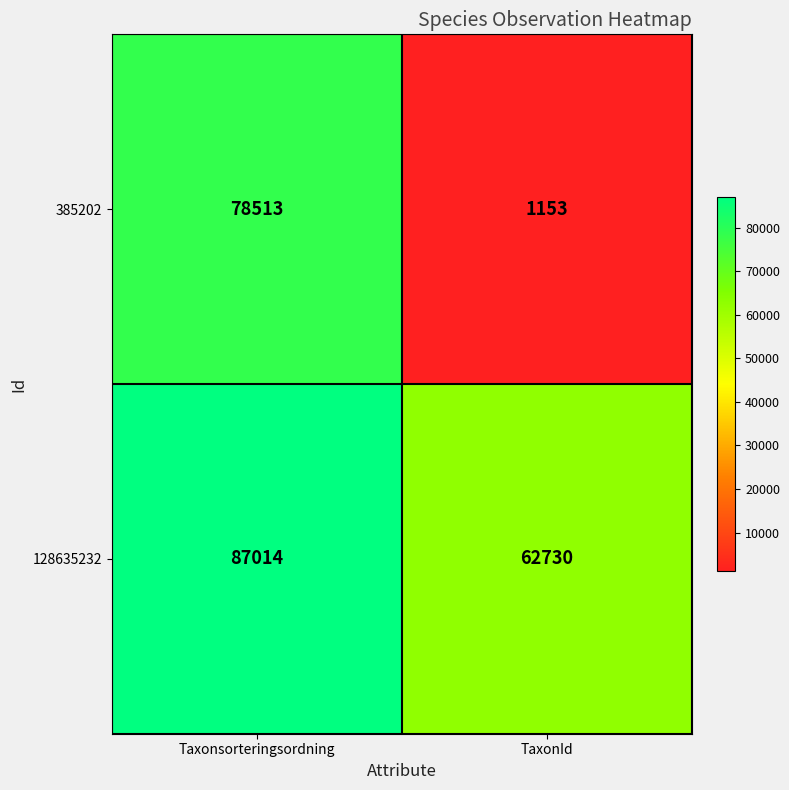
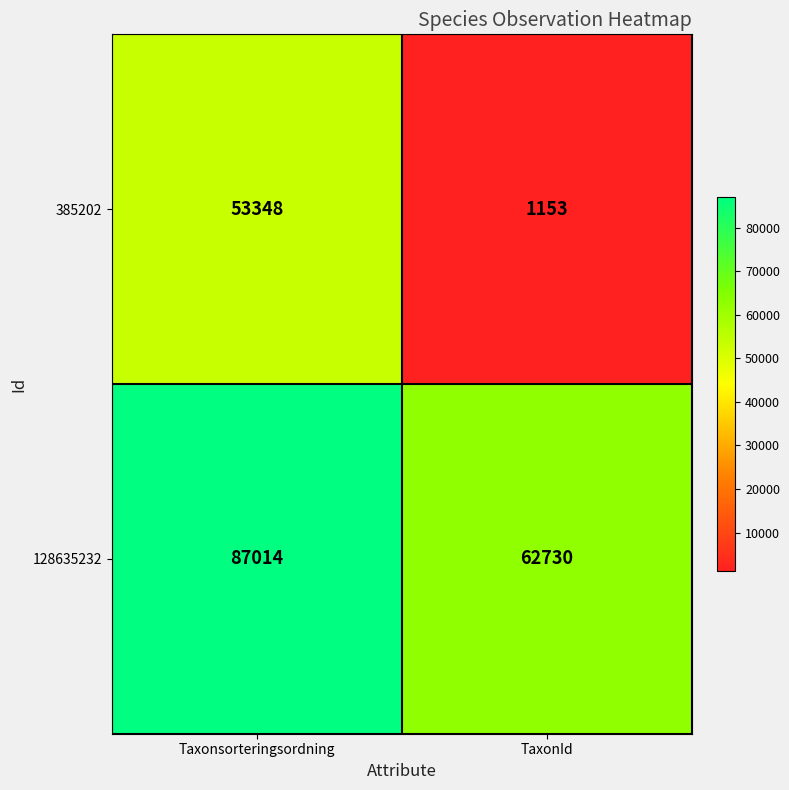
  {
    "385202": {
-     "Taxonsorteringsordning": 78513,
+     "Taxonsorteringsordning": 53348,
      "TaxonId": 1153
    },
    "128635232": {
      "Taxonsorteringsordning": 87014,
      "TaxonId": 62730
    }
  }
